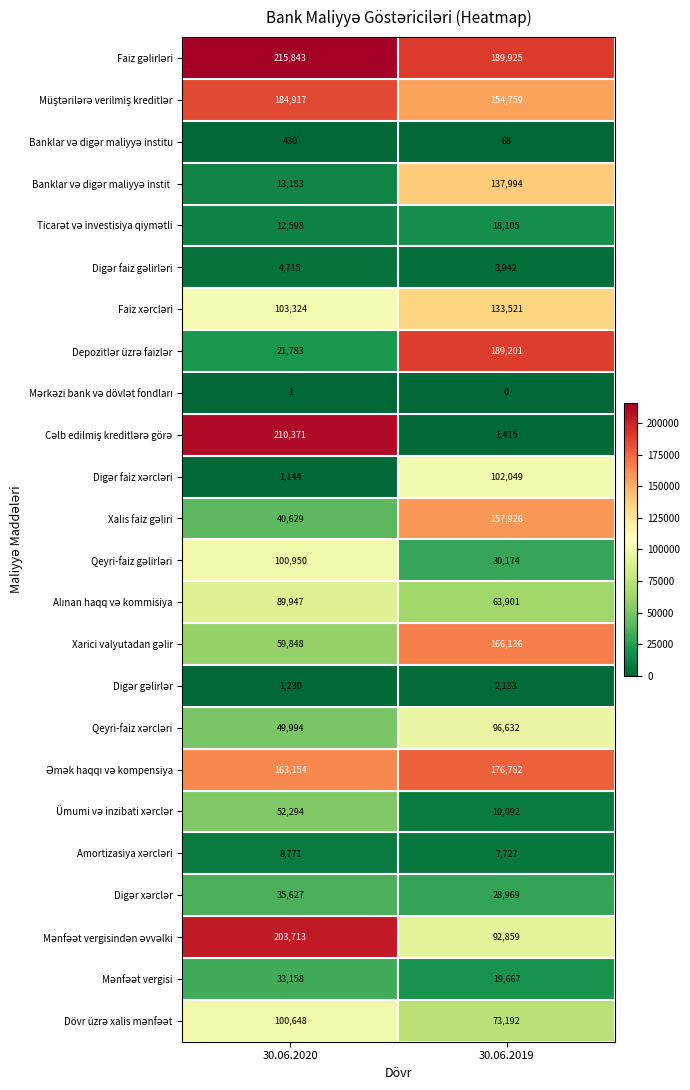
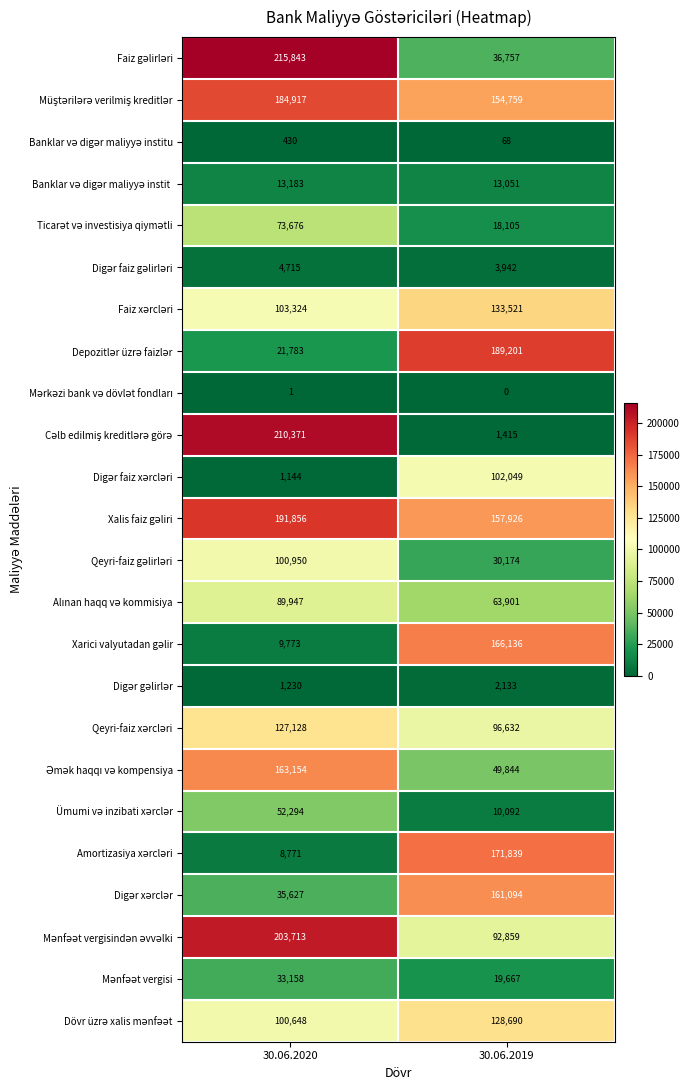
  {
    "Faiz gəlirləri": {
      "30.06.2020": "215,843",
-     "30.06.2019": "189,925"
+     "30.06.2019": "36,757"
    },
    "Müştərilərə verilmiş kreditlər": {
      "30.06.2020": "184,917",
      "30.06.2019": "154,759"
    },
    "Banklar və digər maliyyə institu": {
      "30.06.2020": "430",
      "30.06.2019": "68"
    },
    "Banklar və digər maliyyə instit": {
      "30.06.2020": "13,183",
-     "30.06.2019": "137,994"
+     "30.06.2019": "13,051"
    },
    "Ticarət və investisiya qiymətli": {
-     "30.06.2020": "12,598",
+     "30.06.2020": "73,676",
      "30.06.2019": "18,105"
    },
    "Digər faiz gəlirləri": {
      "30.06.2020": "4,715",
      "30.06.2019": "3,942"
    },
    "Faiz xərcləri": {
      "30.06.2020": "103,324",
      "30.06.2019": "133,521"
    },
    "Depozitlər üzrə faizlər": {
      "30.06.2020": "21,783",
      "30.06.2019": "189,201"
    },
    "Mərkəzi bank və dövlət fondları": {
      "30.06.2020": "1",
      "30.06.2019": "0"
    },
    "Cəlb edilmiş kreditlərə görə": {
      "30.06.2020": "210,371",
      "30.06.2019": "1,415"
    },
    "Digər faiz xərcləri": {
      "30.06.2020": "1,144",
      "30.06.2019": "102,049"
    },
    "Xalis faiz gəliri": {
-     "30.06.2020": "40,629",
+     "30.06.2020": "191,856",
      "30.06.2019": "157,926"
    },
    "Qeyri-faiz gəlirləri": {
      "30.06.2020": "100,950",
      "30.06.2019": "30,174"
    },
    "Alınan haqq və kommisiya": {
      "30.06.2020": "89,947",
      "30.06.2019": "63,901"
    },
    "Xarici valyutadan gəlir": {
-     "30.06.2020": "59,848",
+     "30.06.2020": "9,773",
      "30.06.2019": "166,136"
    },
    "Digər gəlirlər": {
      "30.06.2020": "1,230",
      "30.06.2019": "2,133"
    },
    "Qeyri-faiz xərcləri": {
-     "30.06.2020": "49,994",
+     "30.06.2020": "127,128",
      "30.06.2019": "96,632"
    },
    "Əmək haqqı və kompensiya": {
      "30.06.2020": "163,154",
-     "30.06.2019": "176,782"
+     "30.06.2019": "49,844"
    },
    "Ümumi və inzibati xərclər": {
      "30.06.2020": "52,294",
      "30.06.2019": "10,092"
    },
    "Amortizasiya xərcləri": {
      "30.06.2020": "8,771",
-     "30.06.2019": "7,727"
+     "30.06.2019": "171,839"
    },
    "Digər xərclər": {
      "30.06.2020": "35,627",
-     "30.06.2019": "28,969"
+     "30.06.2019": "161,094"
    },
    "Mənfəət vergisindən əvvəlki": {
      "30.06.2020": "203,713",
      "30.06.2019": "92,859"
    },
    "Mənfəət vergisi": {
      "30.06.2020": "33,158",
      "30.06.2019": "19,667"
    },
    "Dövr üzrə xalis mənfəət": {
      "30.06.2020": "100,648",
-     "30.06.2019": "73,192"
+     "30.06.2019": "128,690"
    }
  }
